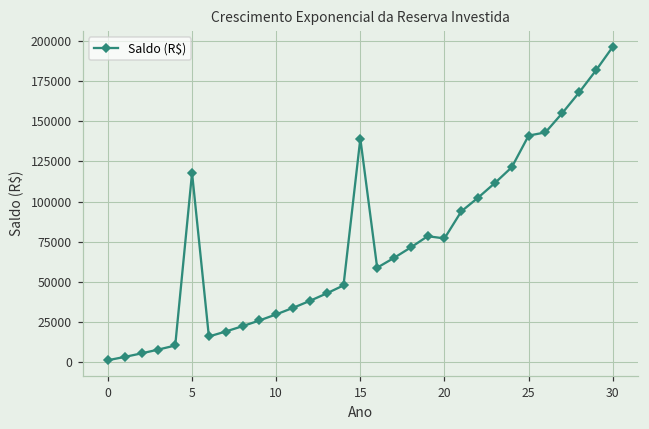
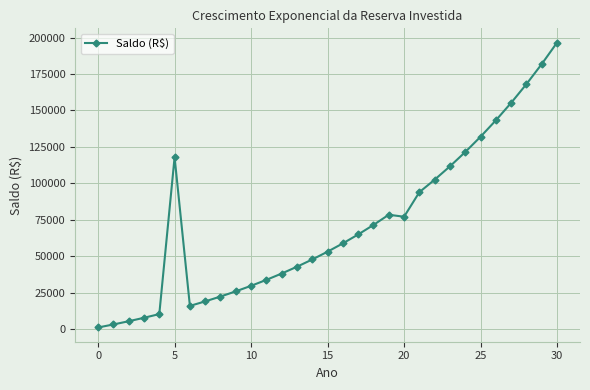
  {
    "0": 1000,
    "5": 118000,
    "10": 30000,
-   "15": 139000,
+   "15": 53000,
    "20": 77000,
-   "25": 141000,
+   "25": 132000,
    "30": 197000
  }
